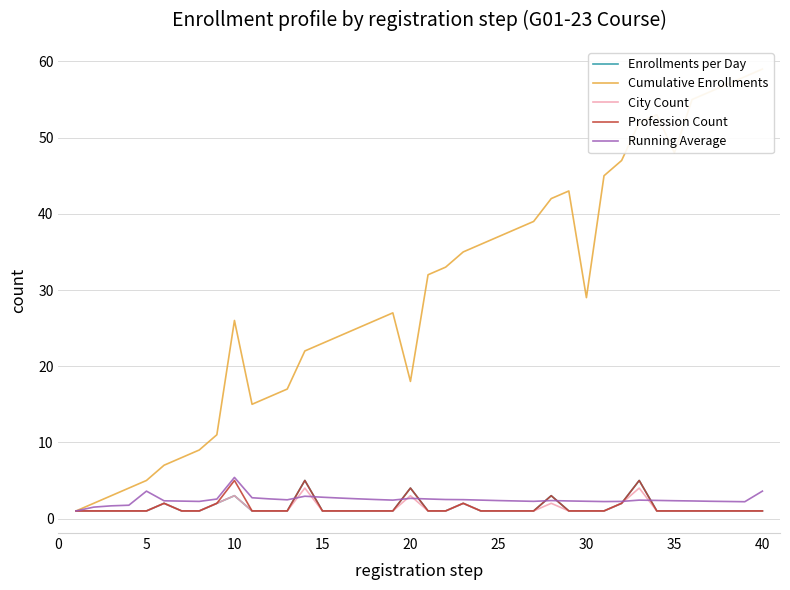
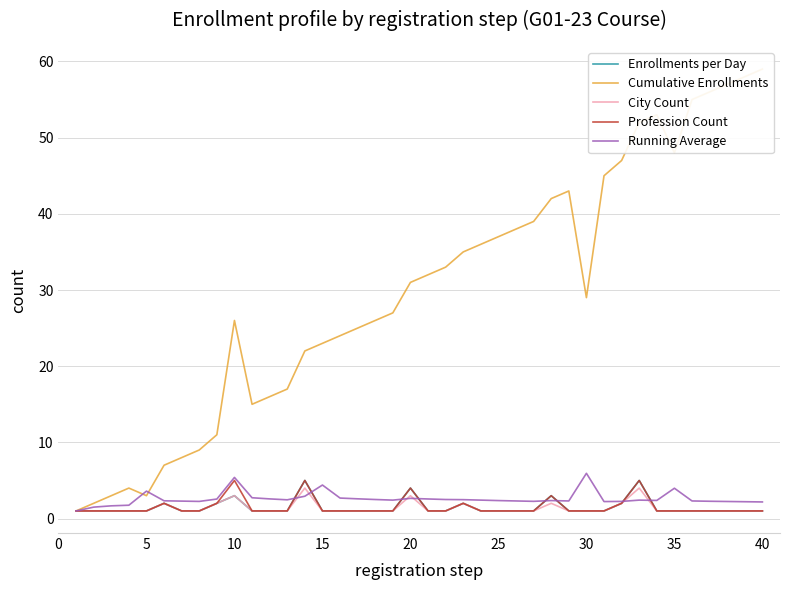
  {
    "Cumulative Enrollments": {
-     "5": 5,
+     "5": 3,
      "10": 26,
      "15": 23,
-     "20": 18,
+     "20": 31,
      "25": 37,
      "30": 29
    },
    "City Count": {
      "20": 3
    },
    "Profession Count": {
      "10": 5
    },
    "Running Average": {
      "5": 4,
      "10": 5,
-     "15": 3,
+     "15": 4,
      "20": 3,
      "25": 2,
-     "30": 2,
-     "35": 2,
-     "40": 4
+     "30": 6,
+     "35": 4,
+     "40": 2
    }
  }
